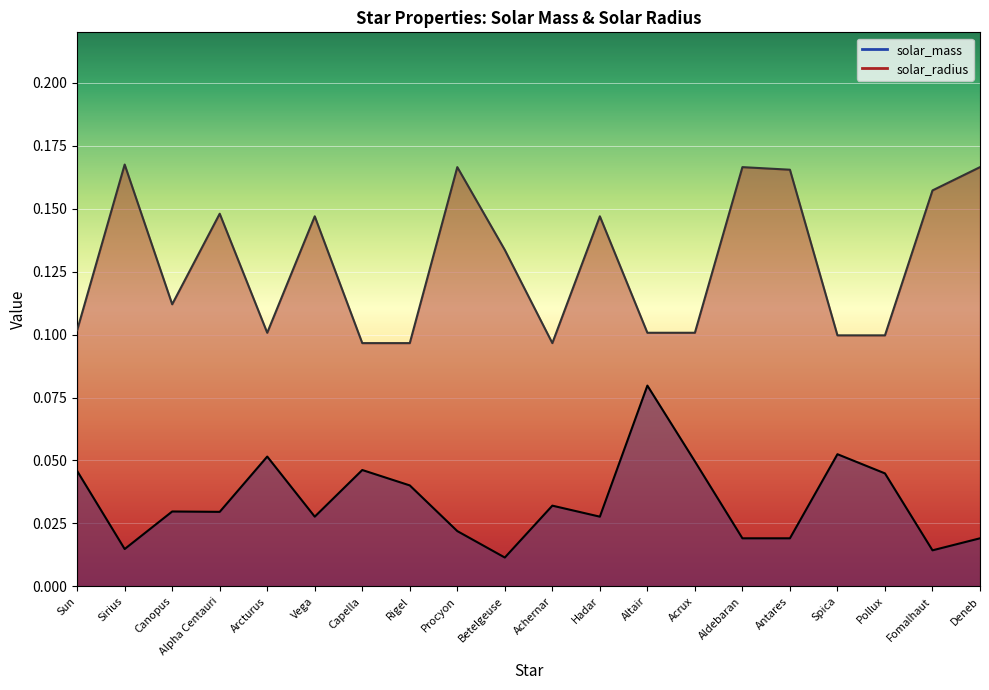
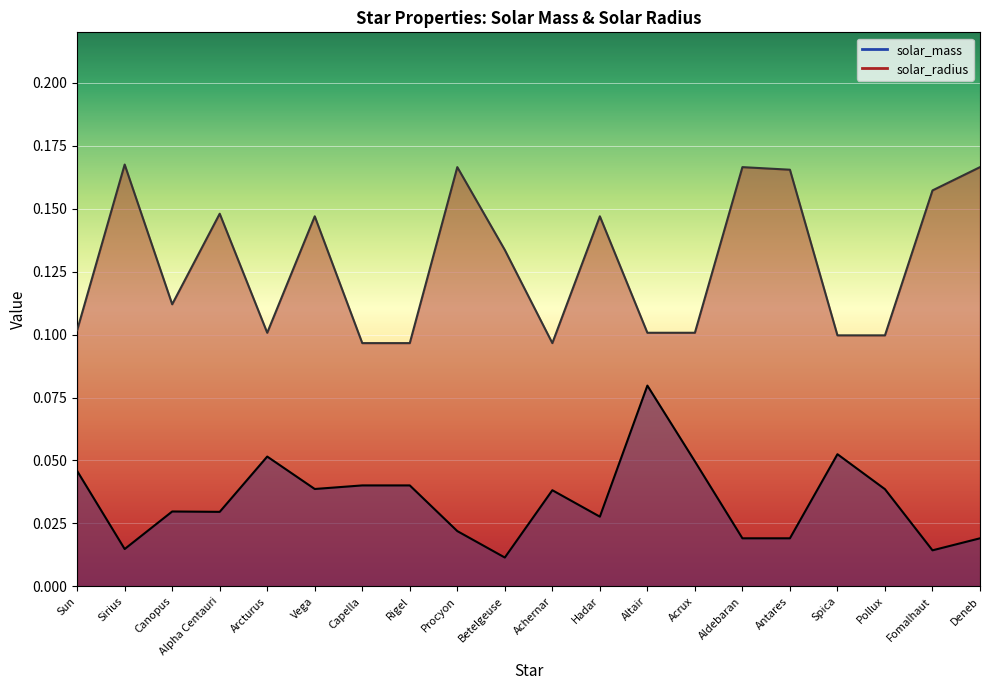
  {
    "solar_mass": {
      "Sun": 0.046,
      "Sirius": 0.015,
      "Canopus": 0.030,
      "Alpha Centauri": 0.030,
      "Arcturus": 0.052,
-     "Vega": 0.028,
-     "Capella": 0.046,
+     "Vega": 0.039,
+     "Capella": 0.040,
      "Rigel": 0.040,
      "Procyon": 0.022,
      "Betelgeuse": 0.011,
-     "Achernar": 0.032,
+     "Achernar": 0.038,
      "Hadar": 0.028,
      "Altair": 0.080,
      "Acrux": 0.050,
      "Aldebaran": 0.019,
      "Antares": 0.019,
      "Spica": 0.052,
-     "Pollux": 0.045,
+     "Pollux": 0.039,
      "Fomalhaut": 0.014,
      "Deneb": 0.019
    },
    "solar_radius": {
      "Sun": 0.102,
      "Sirius": 0.168,
      "Canopus": 0.112,
      "Alpha Centauri": 0.148,
      "Arcturus": 0.101,
      "Vega": 0.147,
      "Capella": 0.097,
      "Rigel": 0.097,
      "Procyon": 0.166,
      "Betelgeuse": 0.134,
      "Achernar": 0.097,
      "Hadar": 0.147,
      "Altair": 0.101,
      "Acrux": 0.101,
      "Aldebaran": 0.166,
      "Antares": 0.165,
      "Spica": 0.100,
      "Pollux": 0.100,
      "Fomalhaut": 0.157,
      "Deneb": 0.166
    }
  }
